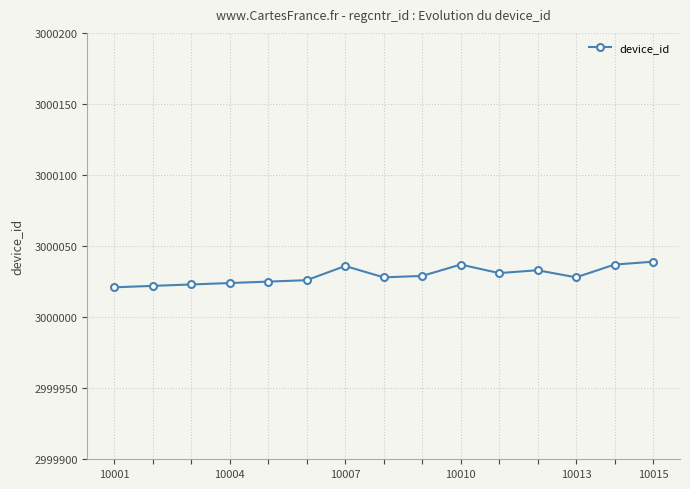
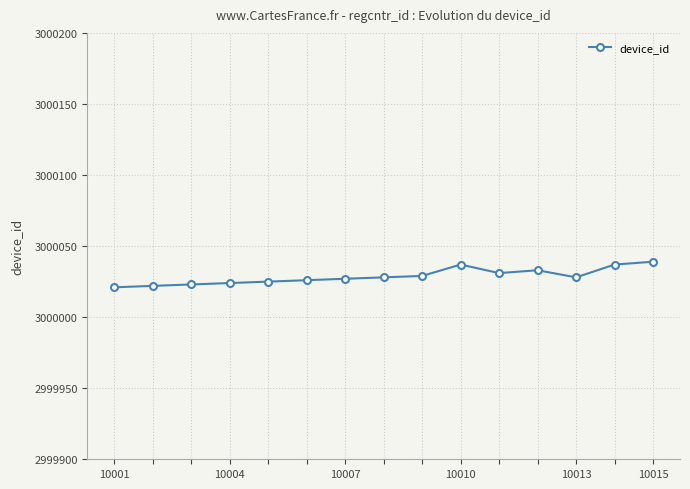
  {
    "10001": 3000021,
    "10004": 3000024,
-   "10007": 3000036,
+   "10007": 3000027,
    "10010": 3000037,
    "10013": 3000028,
    "10015": 3000039
  }
